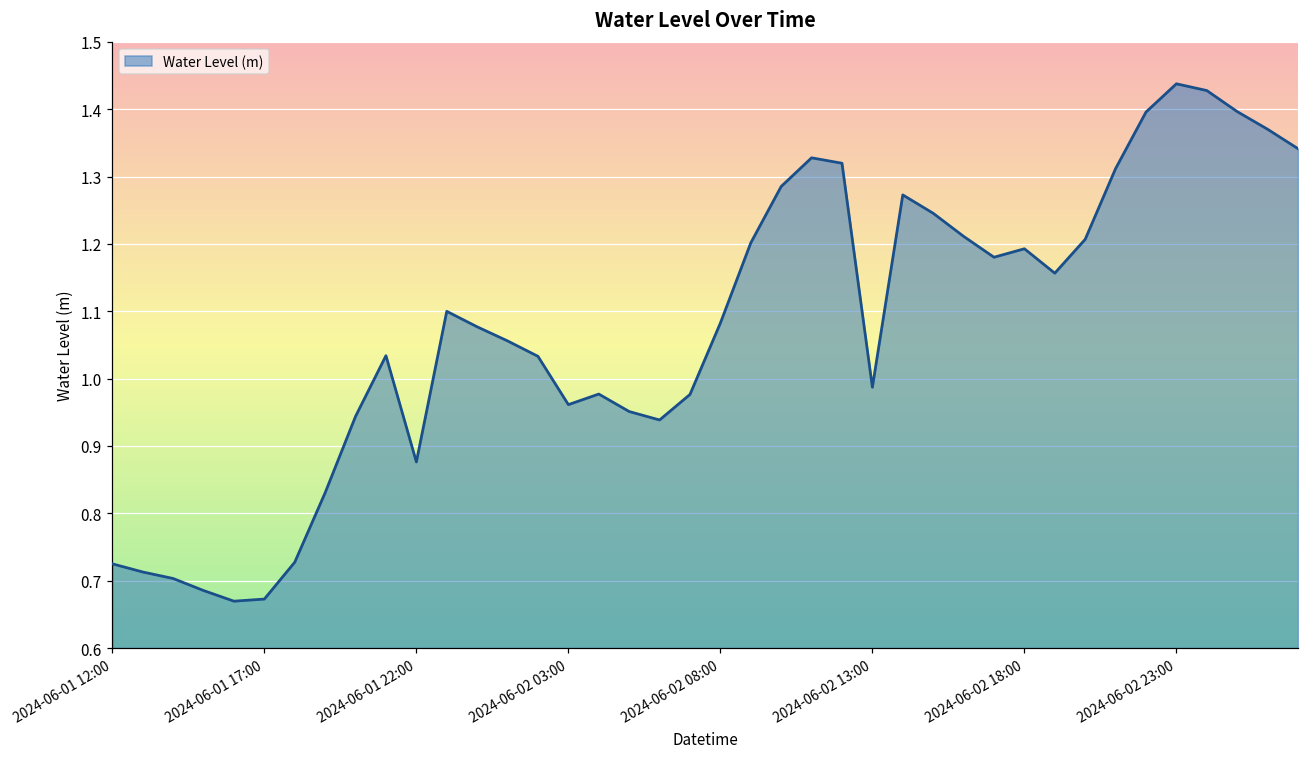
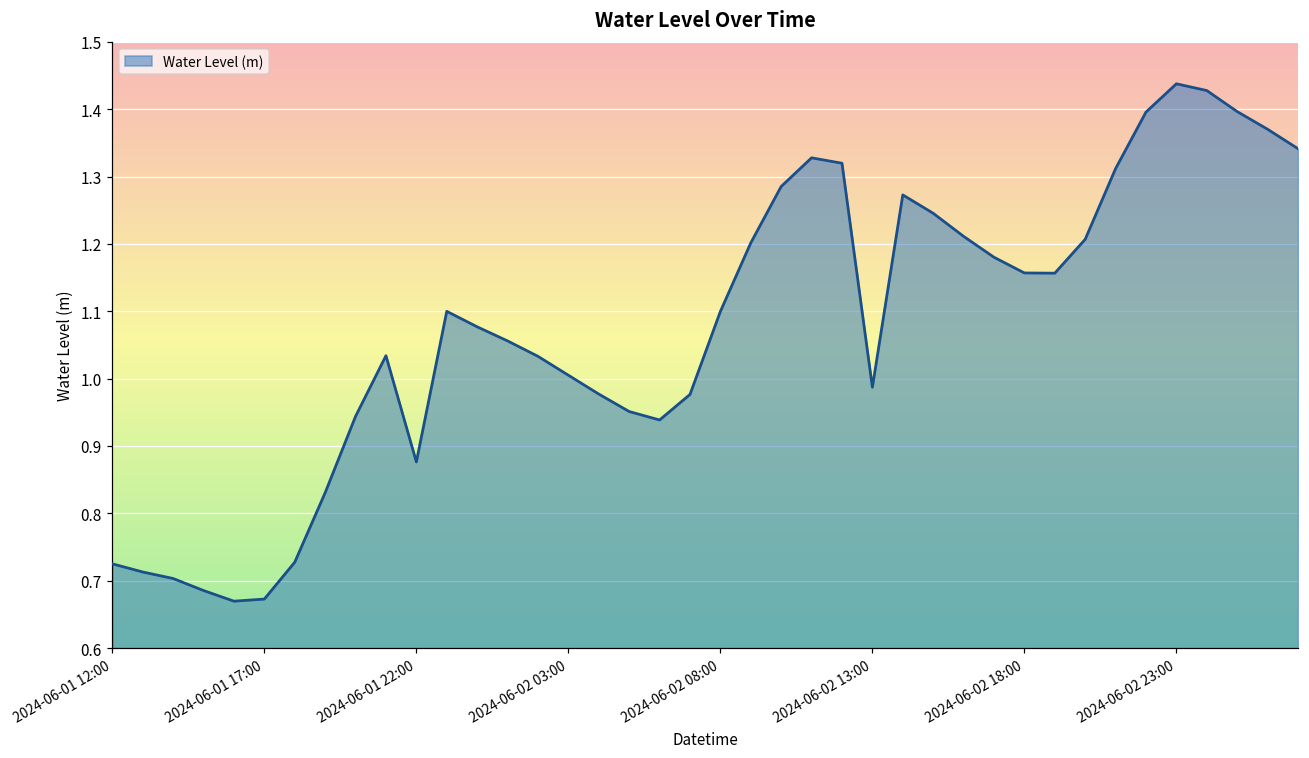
  {
    "2024-06-01 12:00": 0.73,
    "2024-06-01 17:00": 0.67,
    "2024-06-01 22:00": 0.88,
-   "2024-06-02 03:00": 0.96,
-   "2024-06-02 08:00": 1.08,
+   "2024-06-02 03:00": 1.01,
+   "2024-06-02 08:00": 1.10,
    "2024-06-02 13:00": 0.99,
-   "2024-06-02 18:00": 1.19,
+   "2024-06-02 18:00": 1.16,
    "2024-06-02 23:00": 1.44
  }
